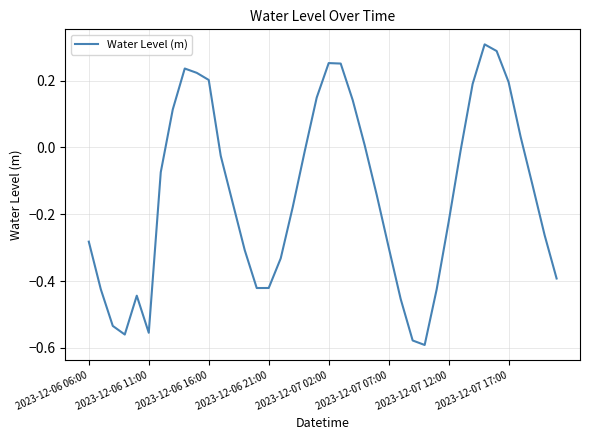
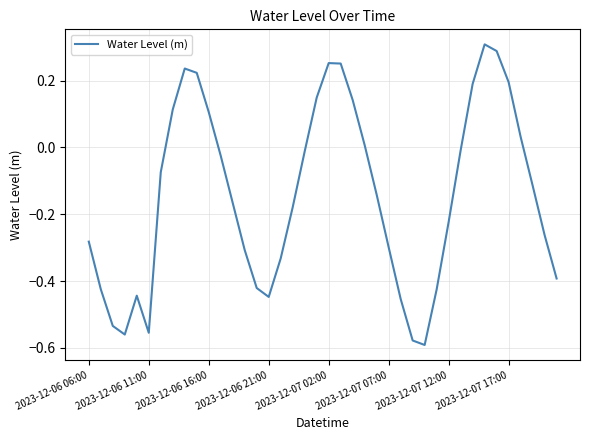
  {
    "2023-12-06 06:00": -0.28,
    "2023-12-06 11:00": -0.56,
-   "2023-12-06 16:00": 0.20,
-   "2023-12-06 21:00": -0.42,
+   "2023-12-06 16:00": 0.11,
+   "2023-12-06 21:00": -0.45,
    "2023-12-07 02:00": 0.25,
    "2023-12-07 07:00": -0.30,
    "2023-12-07 12:00": -0.22,
    "2023-12-07 17:00": 0.20
  }
